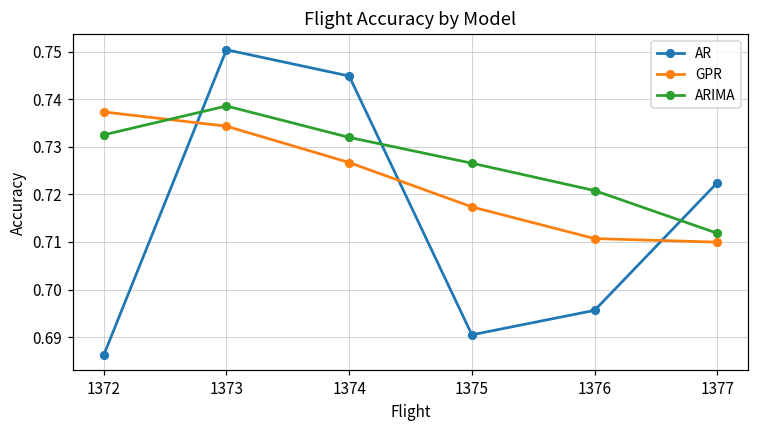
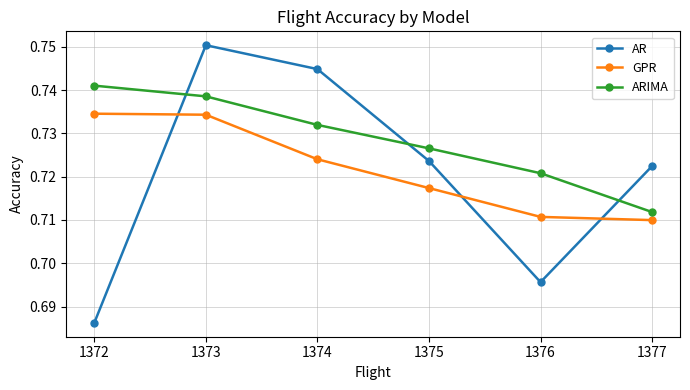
  {
    "AR": {
      "1372": 0.686,
      "1373": 0.750,
      "1374": 0.745,
-     "1375": 0.691,
+     "1375": 0.724,
      "1376": 0.696,
      "1377": 0.722
    },
    "GPR": {
-     "1372": 0.737,
+     "1372": 0.735,
      "1373": 0.734,
-     "1374": 0.727,
+     "1374": 0.724,
      "1375": 0.717,
      "1376": 0.711,
      "1377": 0.710
    },
    "ARIMA": {
-     "1372": 0.733,
+     "1372": 0.741,
      "1373": 0.739,
      "1374": 0.732,
      "1375": 0.727,
      "1376": 0.721,
      "1377": 0.712
    }
  }
